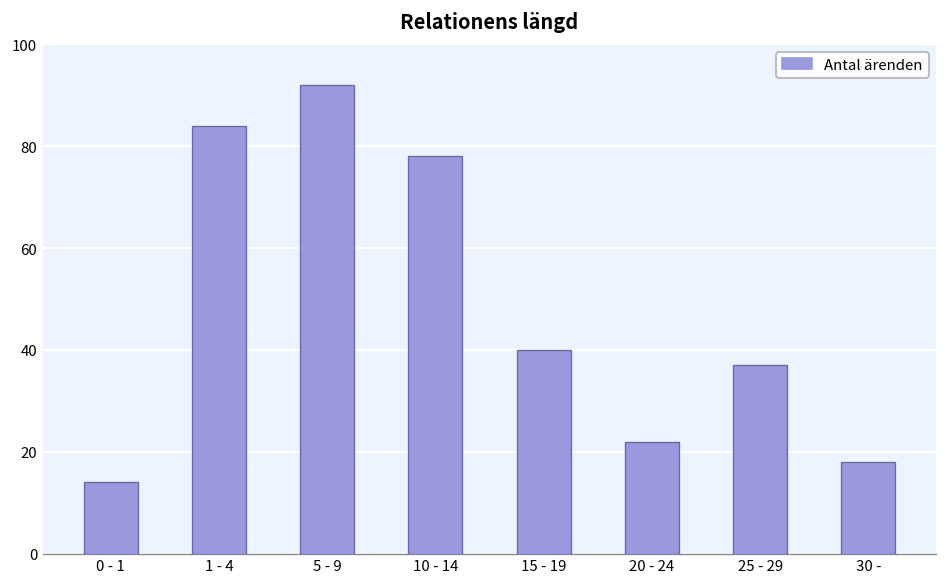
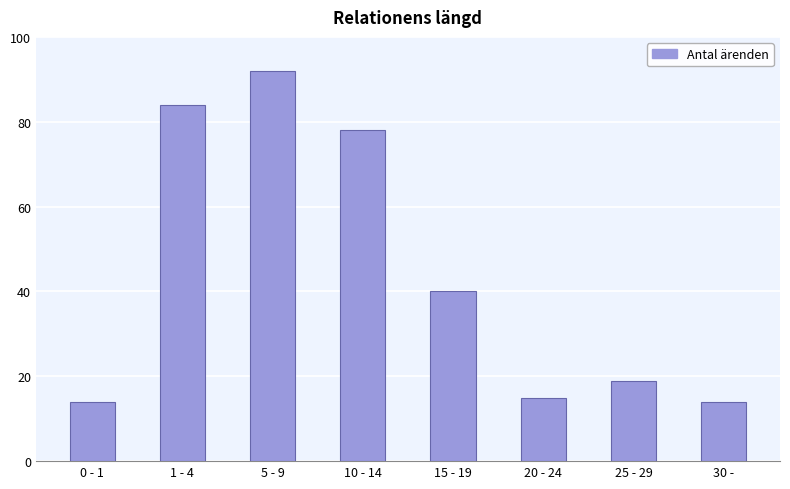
  {
    "0 - 1": 14,
    "1 - 4": 84,
    "5 - 9": 92,
    "10 - 14": 78,
    "15 - 19": 40,
-   "20 - 24": 22,
-   "25 - 29": 37,
-   "30 -": 18
+   "20 - 24": 15,
+   "25 - 29": 19,
+   "30 -": 14
  }
